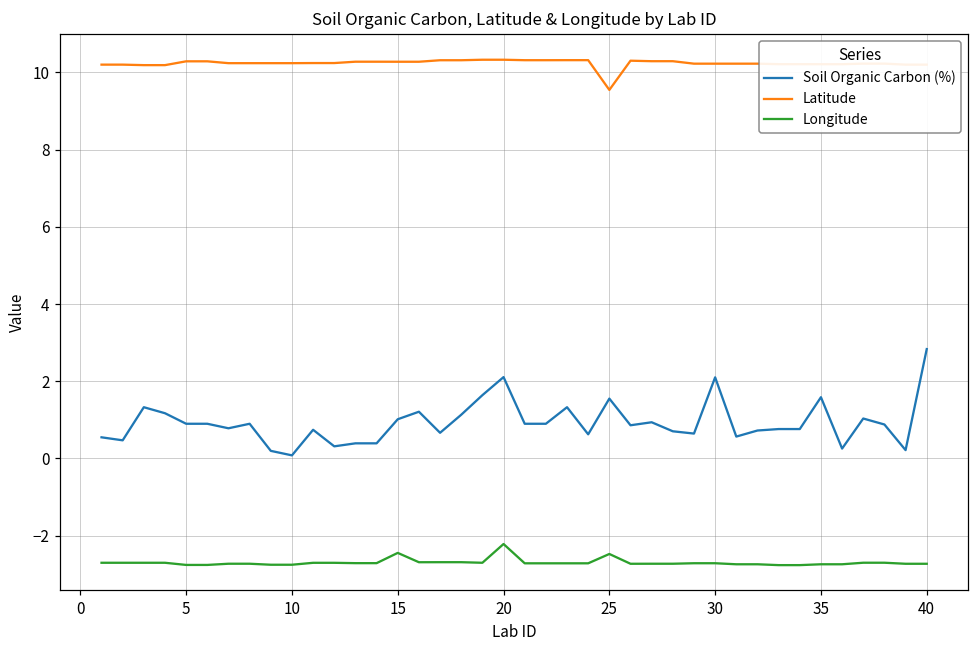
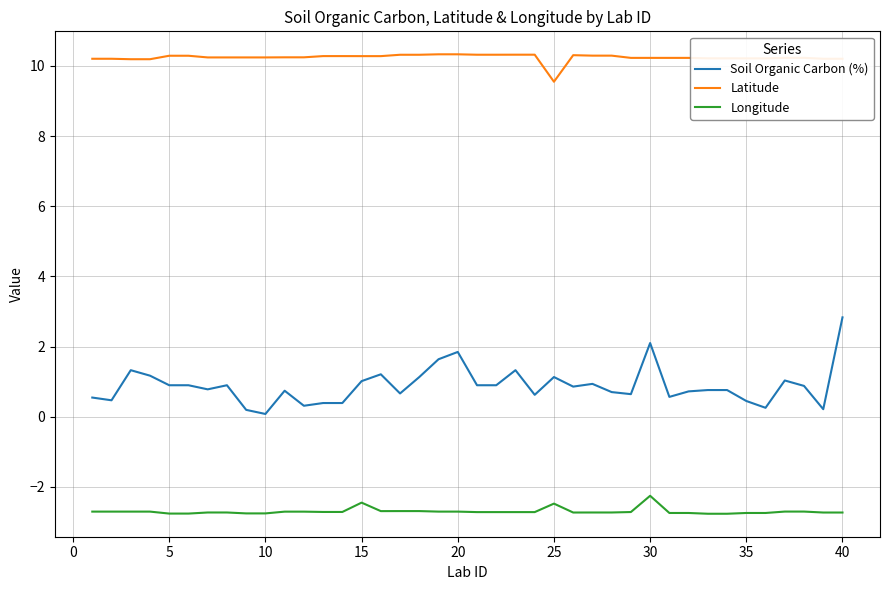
  {
    "Soil Organic Carbon (%)": {
      "5": 0.9,
      "10": 0.1,
      "15": 1.0,
-     "20": 2.1,
-     "25": 1.5,
+     "20": 1.8,
+     "25": 1.1,
      "30": 2.1,
-     "35": 1.6,
+     "35": 0.4,
      "40": 2.8
    },
    "Latitude": {
      "5": 10.3,
      "10": 10.2,
      "15": 10.3,
      "20": 10.3,
      "25": 9.5,
      "30": 10.2
    },
    "Longitude": {
      "5": -2.8,
      "10": -2.8,
      "15": -2.4,
-     "20": -2.2,
+     "20": -2.7,
      "25": -2.5,
-     "30": -2.7,
+     "30": -2.3,
      "35": -2.7,
      "40": -2.7
    }
  }
